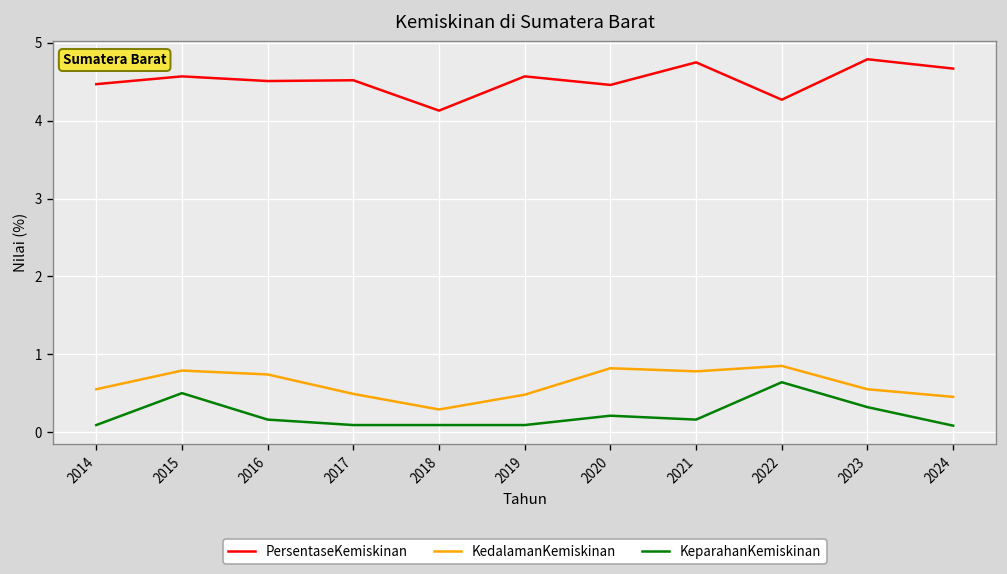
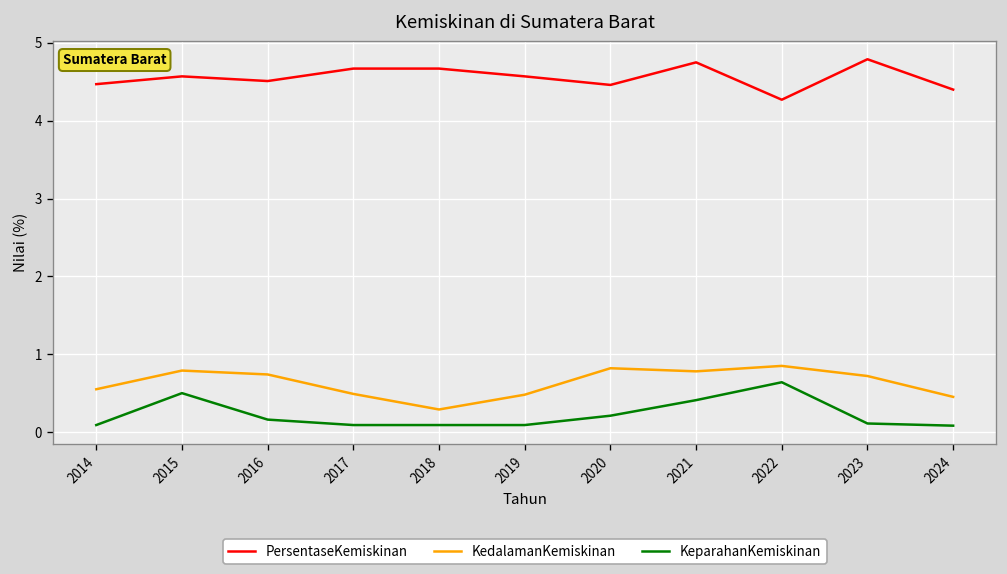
  {
    "PersentaseKemiskinan": {
      "2014": 4.5,
      "2015": 4.6,
      "2016": 4.5,
-     "2017": 4.5,
-     "2018": 4.1,
+     "2017": 4.7,
+     "2018": 4.7,
      "2019": 4.6,
      "2020": 4.5,
      "2021": 4.8,
      "2022": 4.3,
      "2023": 4.8,
-     "2024": 4.7
+     "2024": 4.4
    },
    "KedalamanKemiskinan": {
      "2014": 0.6,
      "2015": 0.8,
      "2016": 0.7,
      "2017": 0.5,
      "2018": 0.3,
      "2019": 0.5,
      "2020": 0.8,
      "2021": 0.8,
      "2022": 0.9,
-     "2023": 0.6,
+     "2023": 0.7,
      "2024": 0.5
    },
    "KeparahanKemiskinan": {
      "2014": 0.1,
      "2015": 0.5,
      "2016": 0.2,
      "2017": 0.1,
      "2018": 0.1,
      "2019": 0.1,
      "2020": 0.2,
-     "2021": 0.2,
+     "2021": 0.4,
      "2022": 0.6,
-     "2023": 0.3,
+     "2023": 0.1,
      "2024": 0.1
    }
  }
